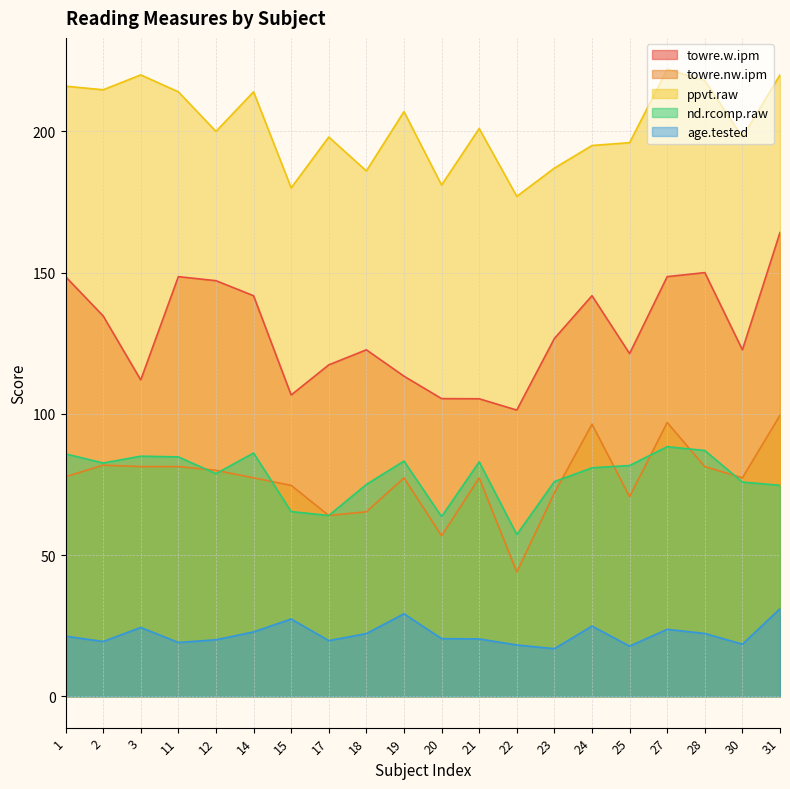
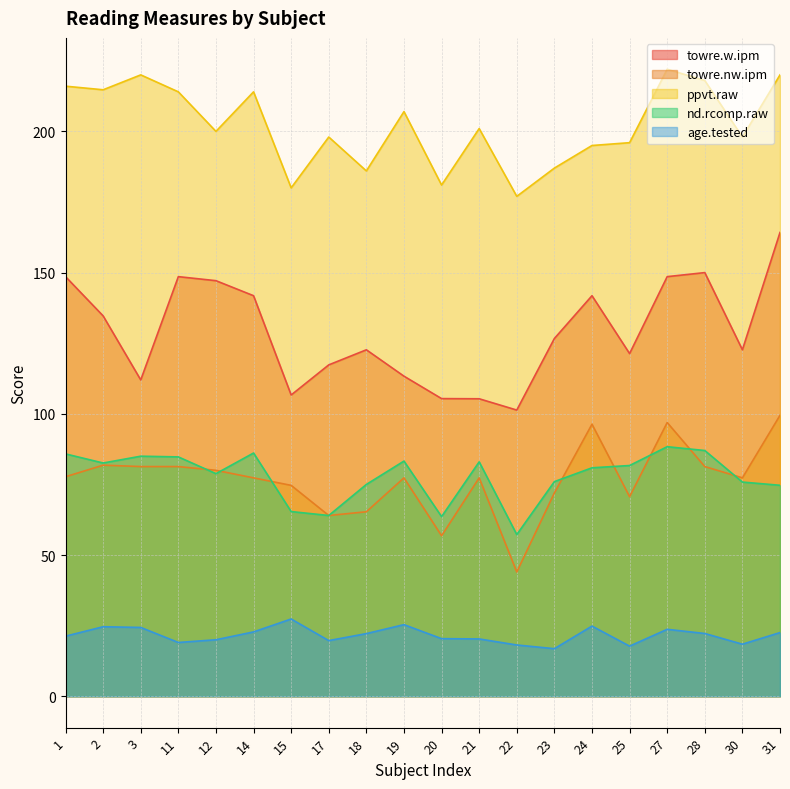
  {
    "nd.rcomp.raw": {
      "1": 86,
      "3": 85,
      "11": 85,
      "12": 79,
      "14": 86,
      "15": 65,
      "18": 75,
      "19": 83,
      "20": 64,
      "21": 83,
      "22": 57,
      "23": 76,
      "24": 81,
      "25": 82,
      "27": 88,
      "28": 87,
      "30": 76,
      "31": 75
    },
    "age.tested": {
      "1": 21,
-     "2": 19,
+     "2": 25,
      "3": 24,
      "11": 19,
      "12": 20,
      "14": 23,
      "15": 27,
      "17": 20,
      "18": 22,
-     "19": 29,
+     "19": 25,
      "20": 20,
      "21": 20,
      "22": 18,
      "23": 17,
      "24": 25,
      "25": 18,
      "27": 24,
      "28": 22,
      "30": 18,
-     "31": 31
+     "31": 23
    }
  }
